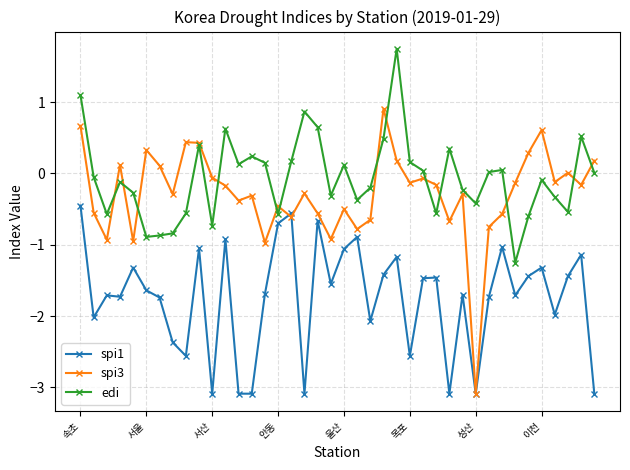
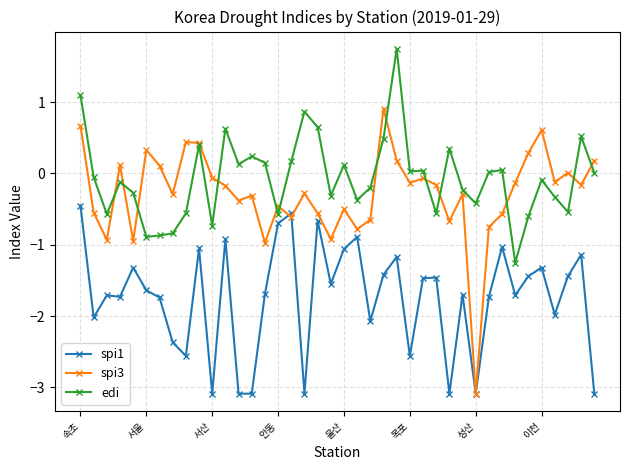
  {
    "spi1": {
      "속초": -0.5,
      "서울": -1.6,
      "서산": -3.1,
      "안동": -0.7,
      "울산": -1.1,
      "목포": -2.6,
      "이천": -1.3
    },
    "spi3": {
      "속초": 0.7,
      "서울": 0.3,
      "서산": -0.1,
      "안동": -0.5,
      "울산": -0.5,
      "목포": -0.1,
      "이천": 0.6
    },
    "edi": {
      "속초": 1.1,
      "서울": -0.9,
      "서산": -0.7,
      "안동": -0.6,
      "울산": 0.1,
-     "목포": 0.2,
+     "목포": 0.0,
      "성산": -0.4,
      "이천": -0.1
    }
  }
